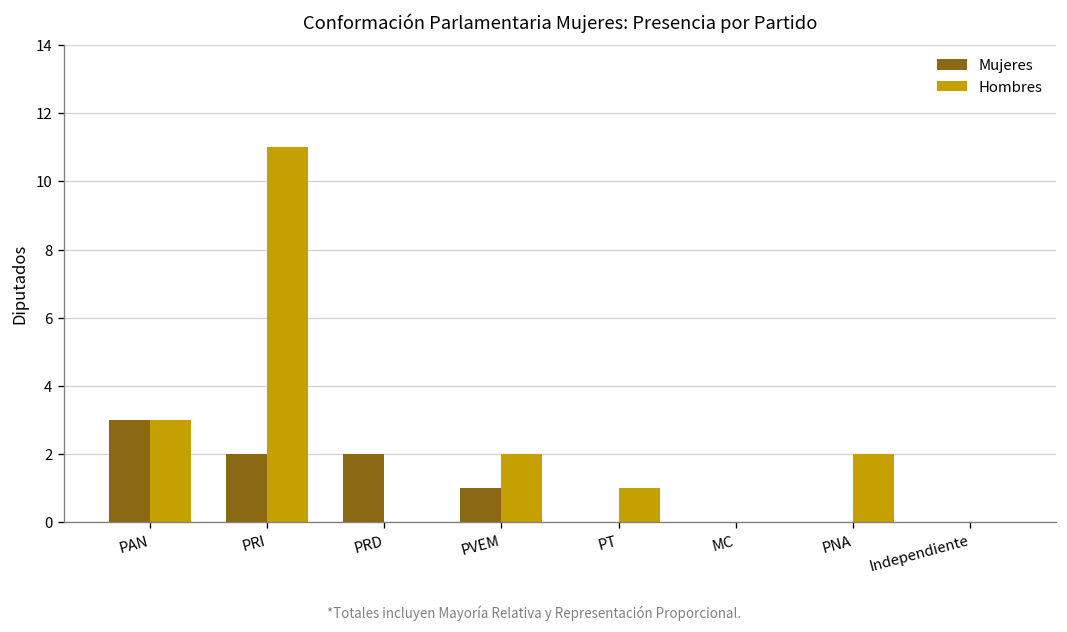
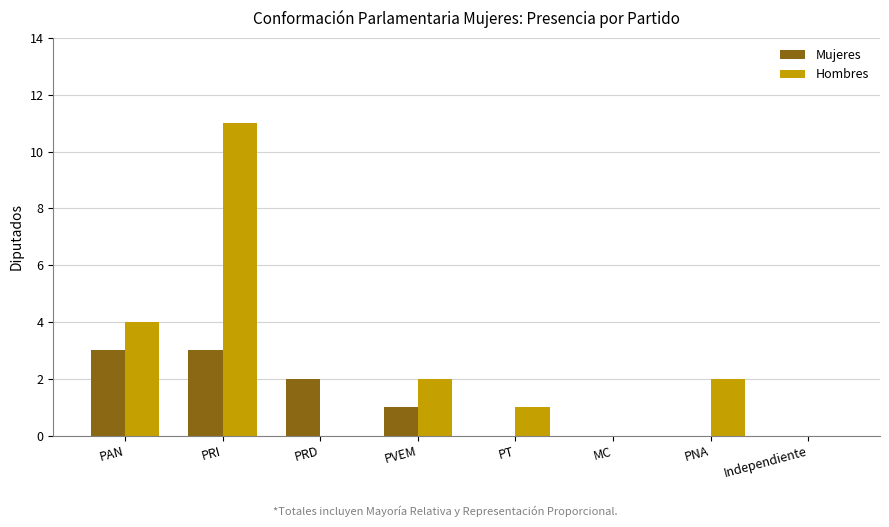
  {
    "Mujeres": {
      "PAN": 3,
-     "PRI": 2,
+     "PRI": 3,
      "PRD": 2,
      "PVEM": 1,
      "PT": 0,
      "MC": 0,
      "PNA": 0,
      "Independiente": 0
    },
    "Hombres": {
-     "PAN": 3,
+     "PAN": 4,
      "PRI": 11,
      "PRD": 0,
      "PVEM": 2,
      "PT": 1,
      "MC": 0,
      "PNA": 2,
      "Independiente": 0
    }
  }
